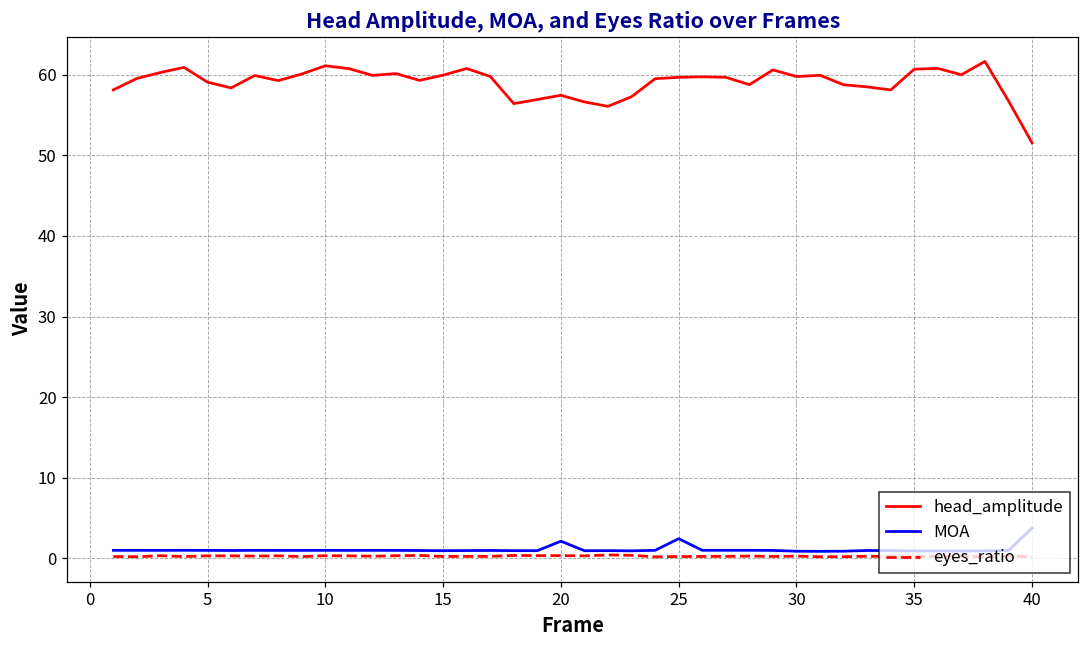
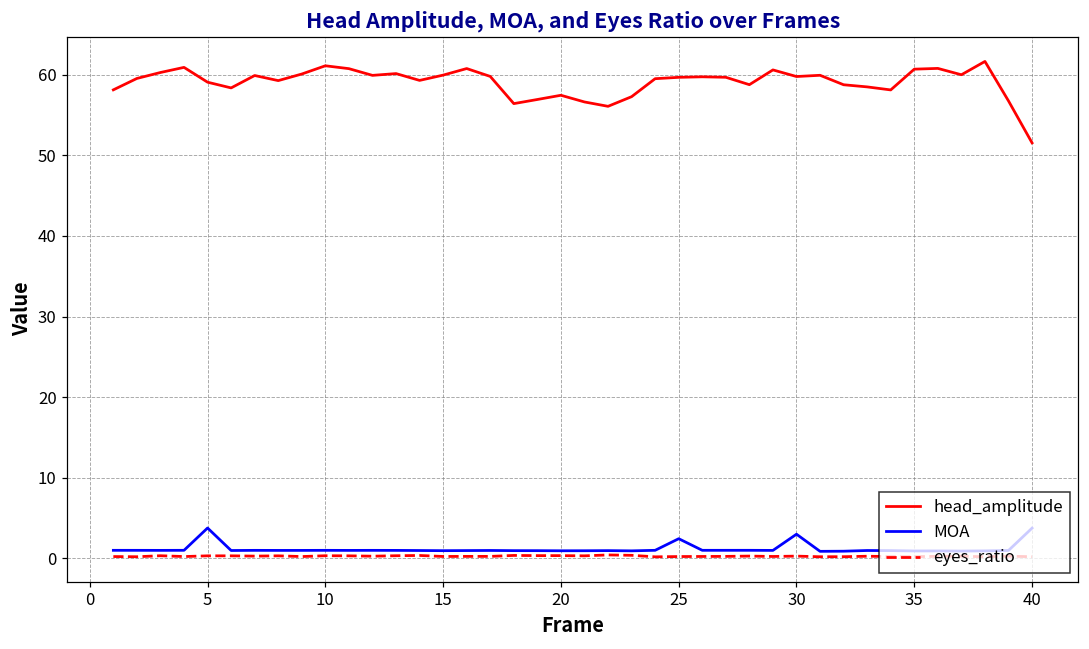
  {
    "MOA": {
-     "5": 1,
+     "5": 4,
      "10": 1,
      "15": 1,
-     "20": 2,
+     "20": 1,
      "25": 2,
-     "30": 1
+     "30": 3
    }
  }
